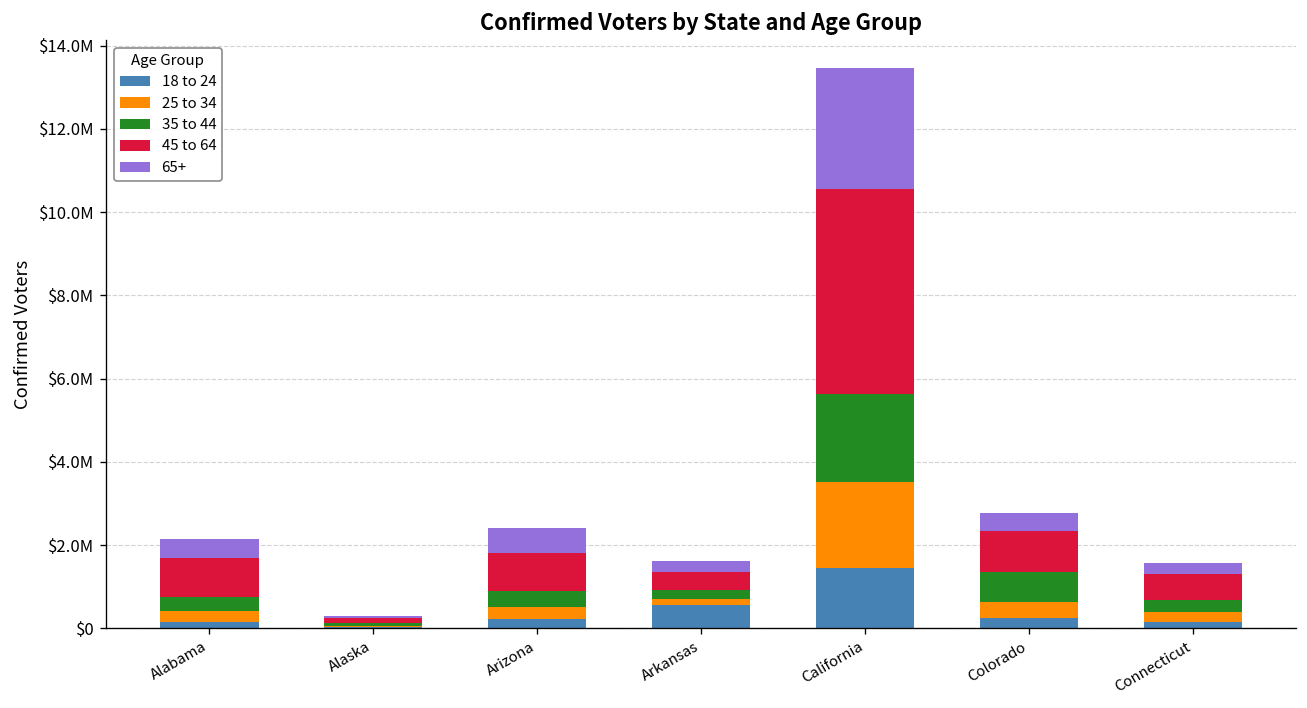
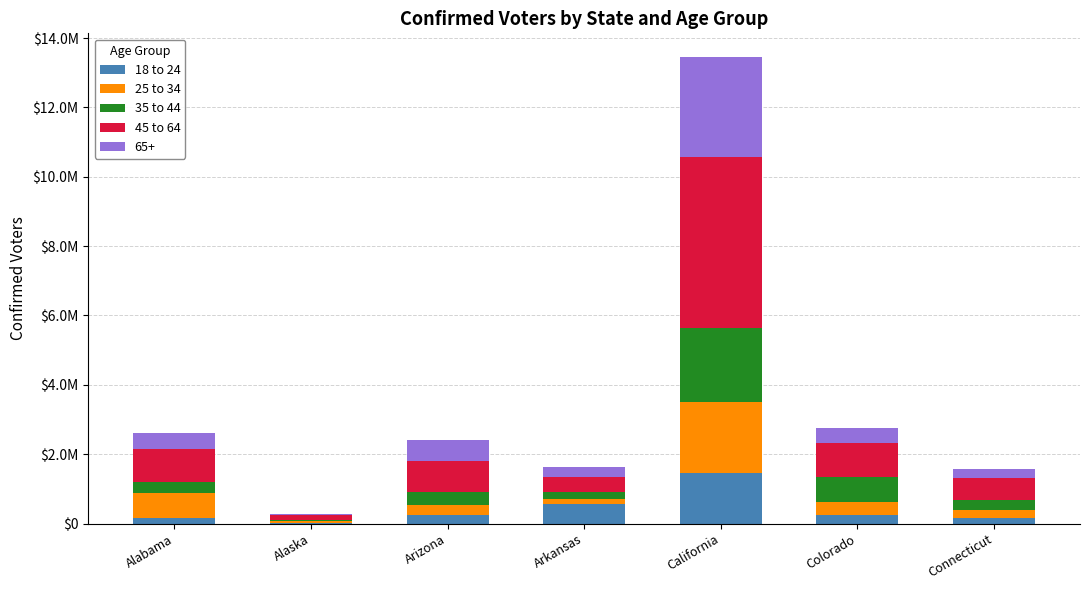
  {
    "18 to 24": {
      "Alabama": "$200000",
      "Arizona": "$200000",
      "Arkansas": "$600000",
      "California": "$1400000",
      "Colorado": "$300000",
      "Connecticut": "$200000"
    },
    "25 to 34": {
-     "Alabama": "$300000",
+     "Alabama": "$700000",
      "Arizona": "$300000",
      "Arkansas": "$100000",
      "California": "$2100000",
      "Colorado": "$400000",
      "Connecticut": "$200000"
    },
    "35 to 44": {
      "Alabama": "$300000",
      "Arizona": "$400000",
      "Arkansas": "$200000",
      "California": "$2100000",
      "Colorado": "$700000",
      "Connecticut": "$300000"
    },
    "45 to 64": {
      "Alabama": "$900000",
      "Alaska": "$100000",
      "Arizona": "$900000",
      "Arkansas": "$400000",
      "California": "$4900000",
      "Colorado": "$1000000",
      "Connecticut": "$600000"
    },
    "65+": {
      "Alabama": "$500000",
      "Arizona": "$600000",
      "Arkansas": "$300000",
      "California": "$2900000",
      "Colorado": "$400000",
      "Connecticut": "$300000"
    }
  }
